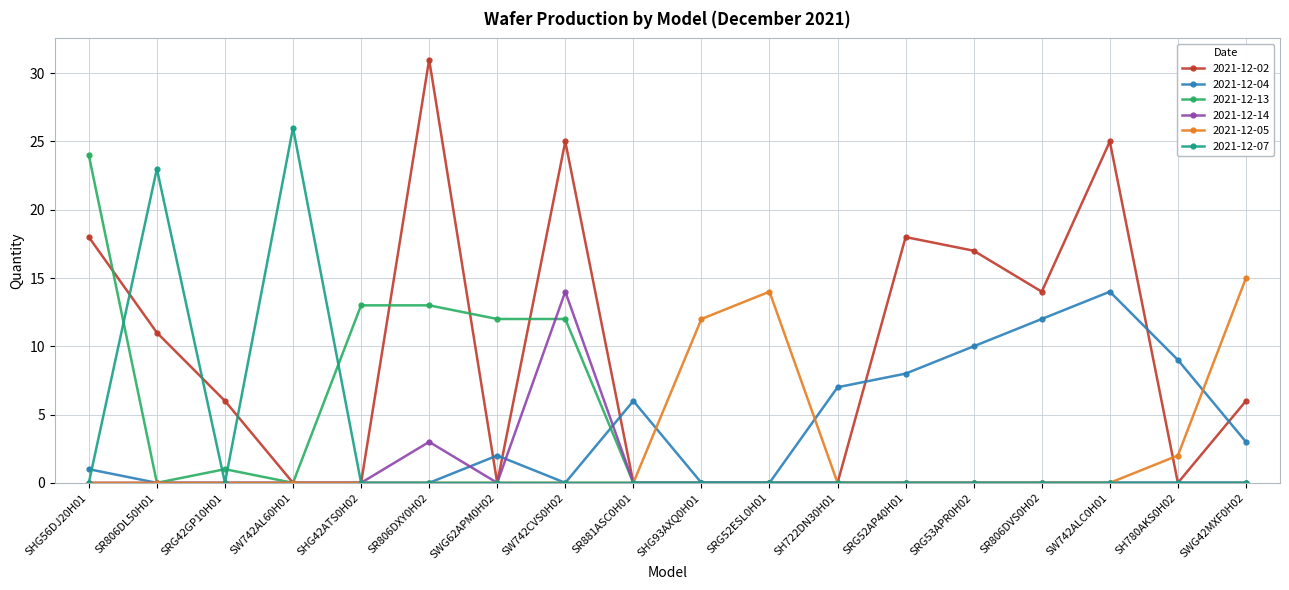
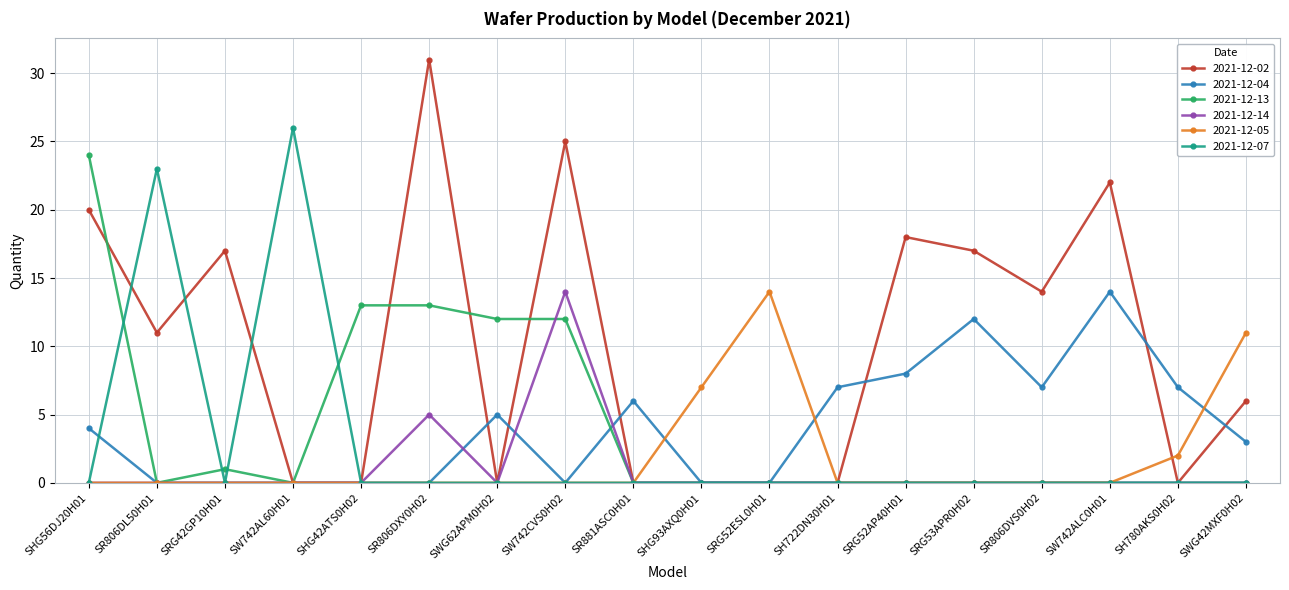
  {
    "2021-12-02": {
-     "SHG56DJ20H01": 18,
+     "SHG56DJ20H01": 20,
      "SR806DL50H01": 11,
-     "SRG42GP10H01": 6,
+     "SRG42GP10H01": 17,
      "SR806DXY0H02": 31,
      "SW742CVS0H02": 25,
      "SRG52AP40H01": 18,
      "SRG53APR0H02": 17,
      "SR806DVS0H02": 14,
-     "SW742ALC0H01": 25,
+     "SW742ALC0H01": 22,
      "SWG42MXF0H02": 6
    },
    "2021-12-04": {
-     "SHG56DJ20H01": 1,
-     "SWG62APM0H02": 2,
+     "SHG56DJ20H01": 4,
+     "SWG62APM0H02": 5,
      "SR881ASC0H01": 6,
      "SH722DN30H01": 7,
      "SRG52AP40H01": 8,
-     "SRG53APR0H02": 10,
-     "SR806DVS0H02": 12,
+     "SRG53APR0H02": 12,
+     "SR806DVS0H02": 7,
      "SW742ALC0H01": 14,
-     "SH780AKS0H02": 9,
+     "SH780AKS0H02": 7,
      "SWG42MXF0H02": 3
    },
    "2021-12-14": {
-     "SR806DXY0H02": 3,
+     "SR806DXY0H02": 5,
      "SW742CVS0H02": 14
    },
    "2021-12-05": {
-     "SHG93AXQ0H01": 12,
+     "SHG93AXQ0H01": 7,
      "SRG52ESL0H01": 14,
      "SH780AKS0H02": 2,
-     "SWG42MXF0H02": 15
+     "SWG42MXF0H02": 11
    }
  }
